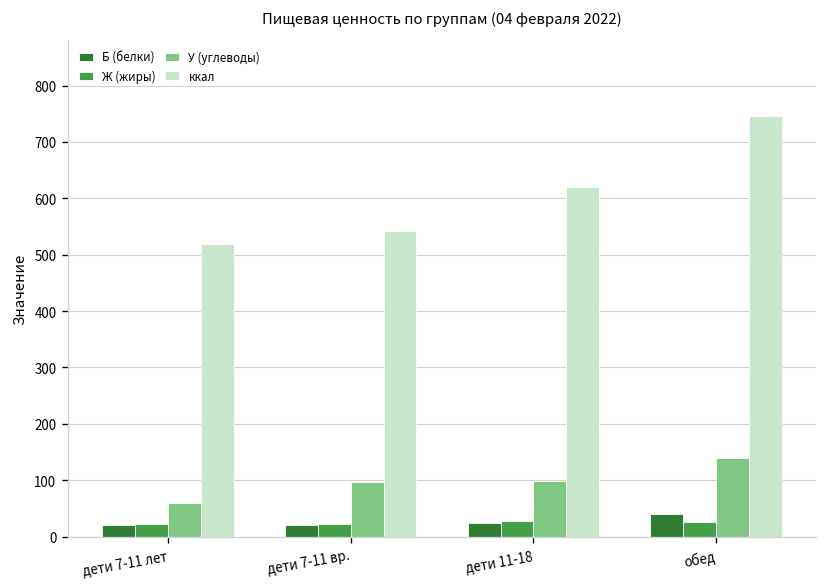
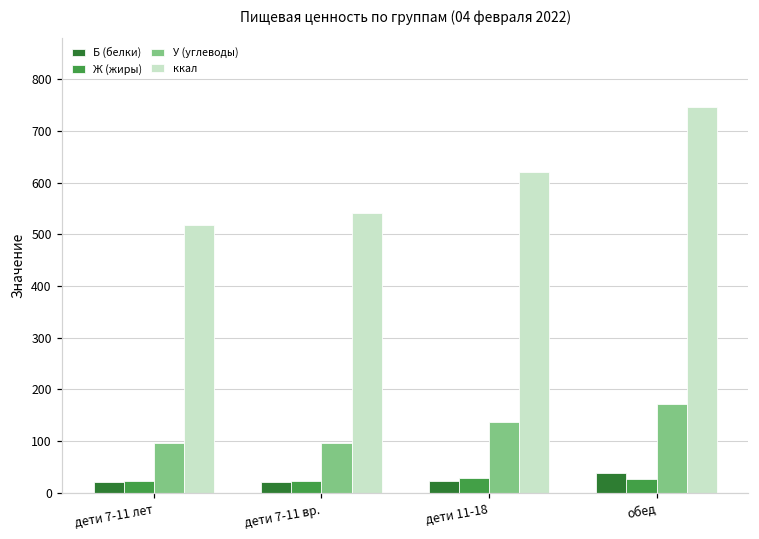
  {
    "У (углеводы)": {
-     "дети 7-11 лет": 60,
+     "дети 7-11 лет": 100,
      "дети 7-11 вр.": 100,
-     "дети 11-18": 100,
-     "обед": 140
+     "дети 11-18": 140,
+     "обед": 170
    },
    "ккал": {
      "дети 7-11 лет": 520,
      "дети 7-11 вр.": 540,
      "дети 11-18": 620,
      "обед": 750
    }
  }
